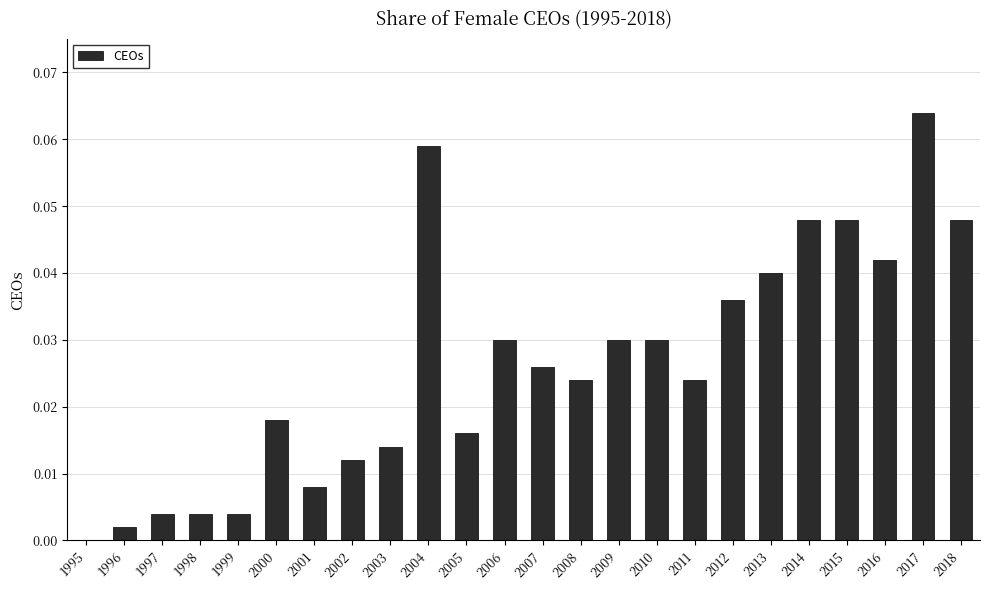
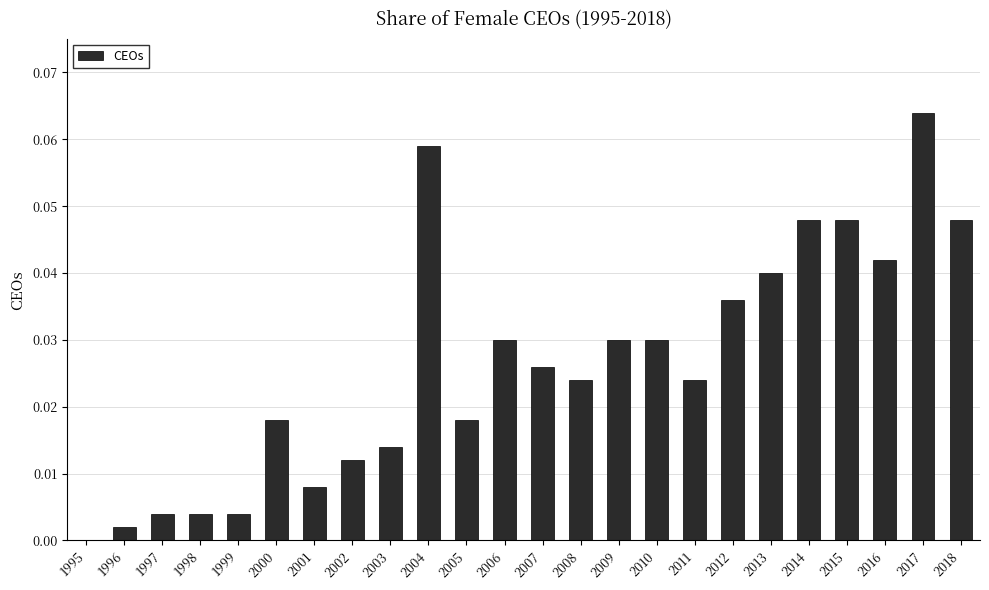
  {
    "1995": 0.000,
    "1996": 0.002,
    "1997": 0.004,
    "1998": 0.004,
    "1999": 0.004,
    "2000": 0.018,
    "2001": 0.008,
    "2002": 0.012,
    "2003": 0.014,
    "2004": 0.059,
-   "2005": 0.016,
+   "2005": 0.018,
    "2006": 0.030,
    "2007": 0.026,
    "2008": 0.024,
    "2009": 0.030,
    "2010": 0.030,
    "2011": 0.024,
    "2012": 0.036,
    "2013": 0.040,
    "2014": 0.048,
    "2015": 0.048,
    "2016": 0.042,
    "2017": 0.064,
    "2018": 0.048
  }
